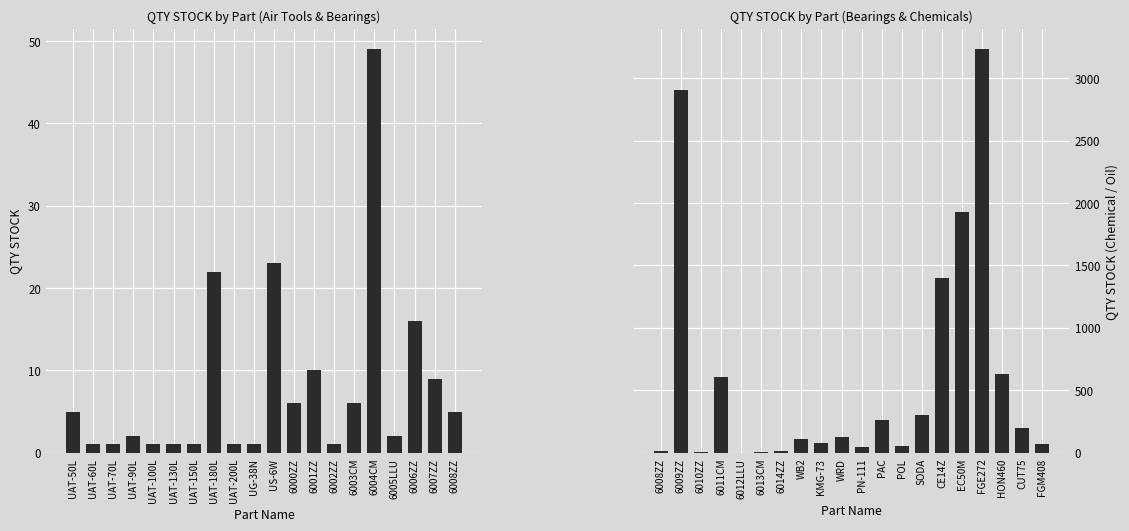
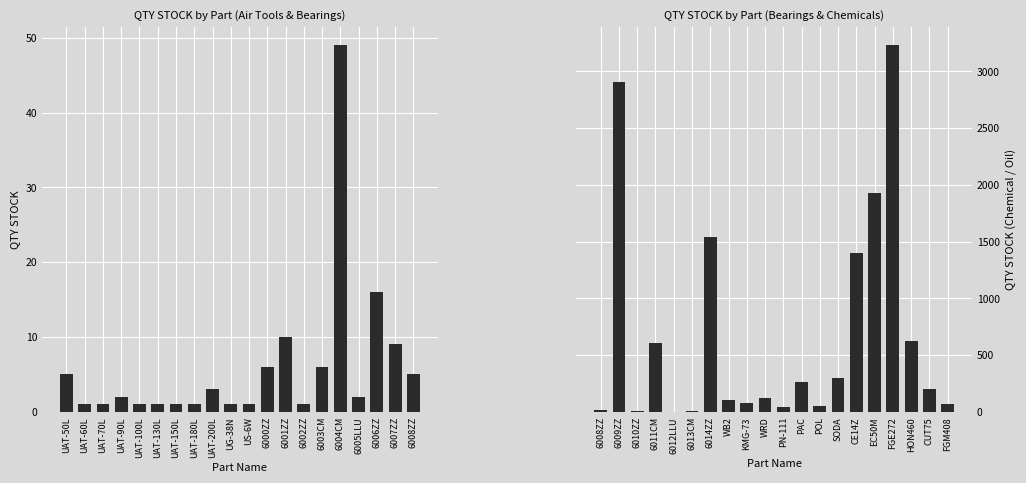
  {
    "QTY STOCK by Part (Air Tools & Bearings)": {
      "UAT-50L": 5,
      "UAT-60L": 1,
      "UAT-70L": 1,
      "UAT-90L": 2,
      "UAT-100L": 1,
      "UAT-130L": 1,
      "UAT-150L": 1,
-     "UAT-180L": 22,
-     "UAT-200L": 1,
+     "UAT-180L": 1,
+     "UAT-200L": 3,
      "UG-38N": 1,
-     "US-6W": 23,
+     "US-6W": 1,
      "6000ZZ": 6,
      "6001ZZ": 10,
      "6002ZZ": 1,
      "6003CM": 6,
      "6004CM": 49,
      "6005LLU": 2,
      "6006ZZ": 16,
      "6007ZZ": 9,
      "6008ZZ": 5
    },
    "QTY STOCK by Part (Bearings & Chemicals)": {
      "6009ZZ": 2900,
      "6011CM": 610,
-     "6014ZZ": 10,
+     "6014ZZ": 1540,
      "WB2": 110,
      "KMG-73": 80,
      "WRD": 130,
      "PN-111": 50,
      "PAC": 260,
      "POL": 50,
      "SODA": 300,
      "CE14Z": 1400,
      "EC50M": 1930,
      "FGE272": 3230,
      "HON460": 630,
      "CUT75": 200,
      "FGM408": 70
    }
  }
